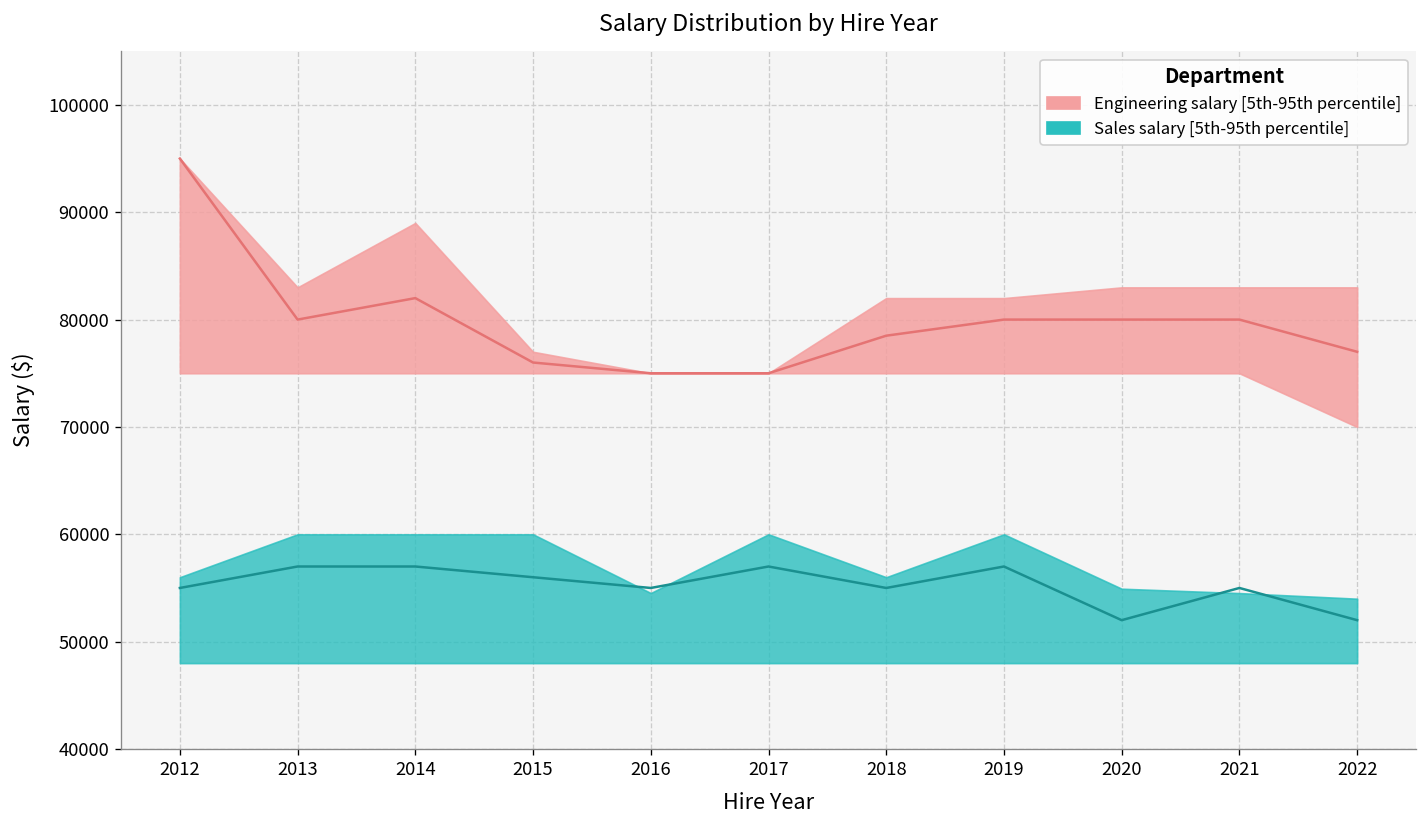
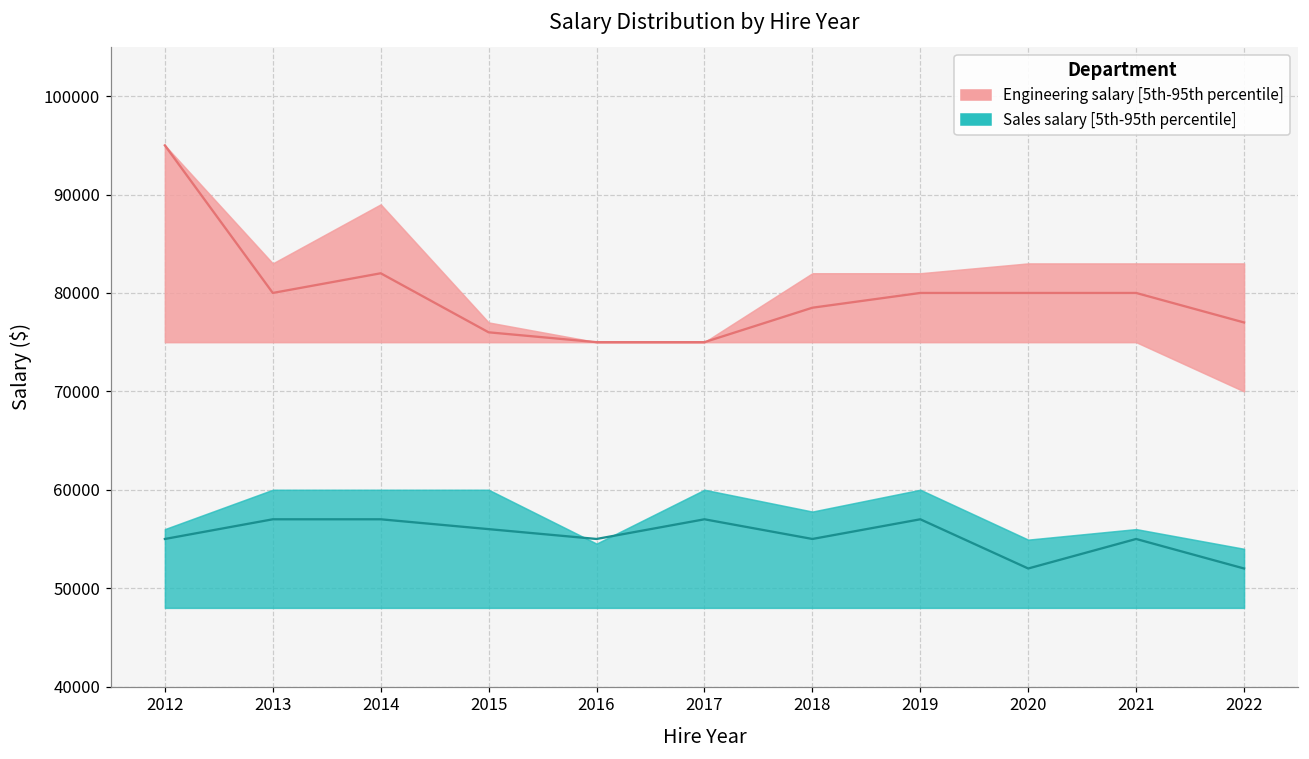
  {
    "Sales salary [5th-95th percentile]": {
      "2012": 56000,
      "2013": 60000,
      "2014": 60000,
      "2015": 60000,
      "2016": 55000,
      "2017": 60000,
-     "2018": 56000,
+     "2018": 58000,
      "2019": 60000,
      "2020": 55000,
-     "2021": 55000,
+     "2021": 56000,
      "2022": 54000
    }
  }
